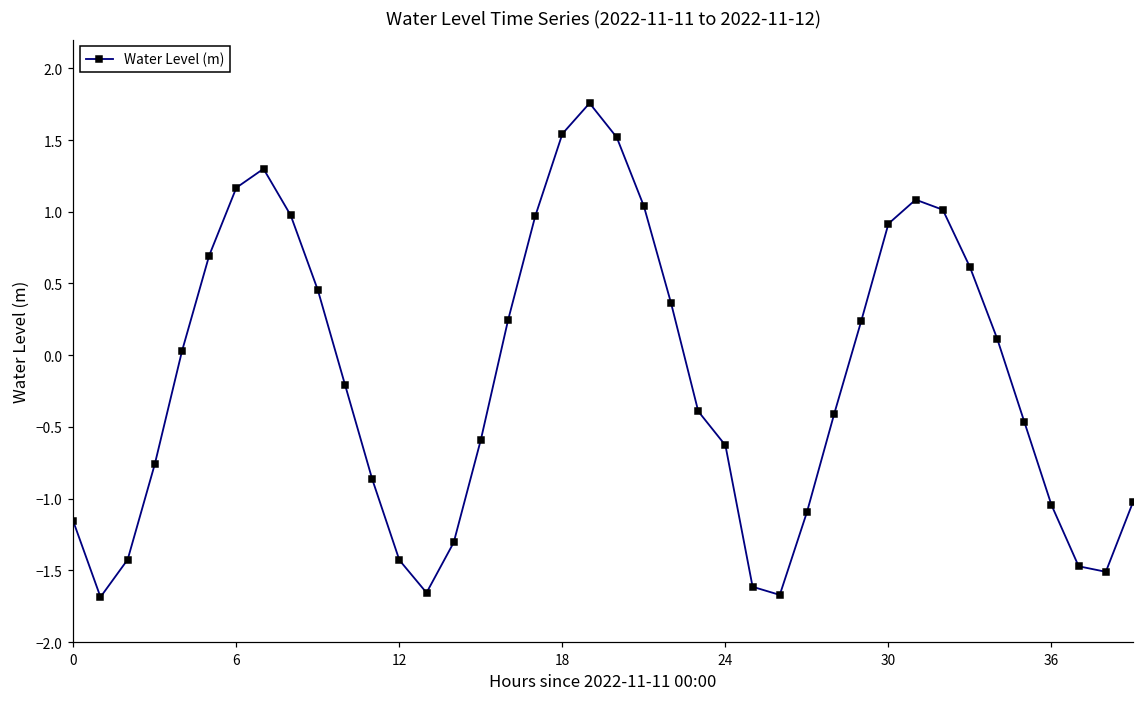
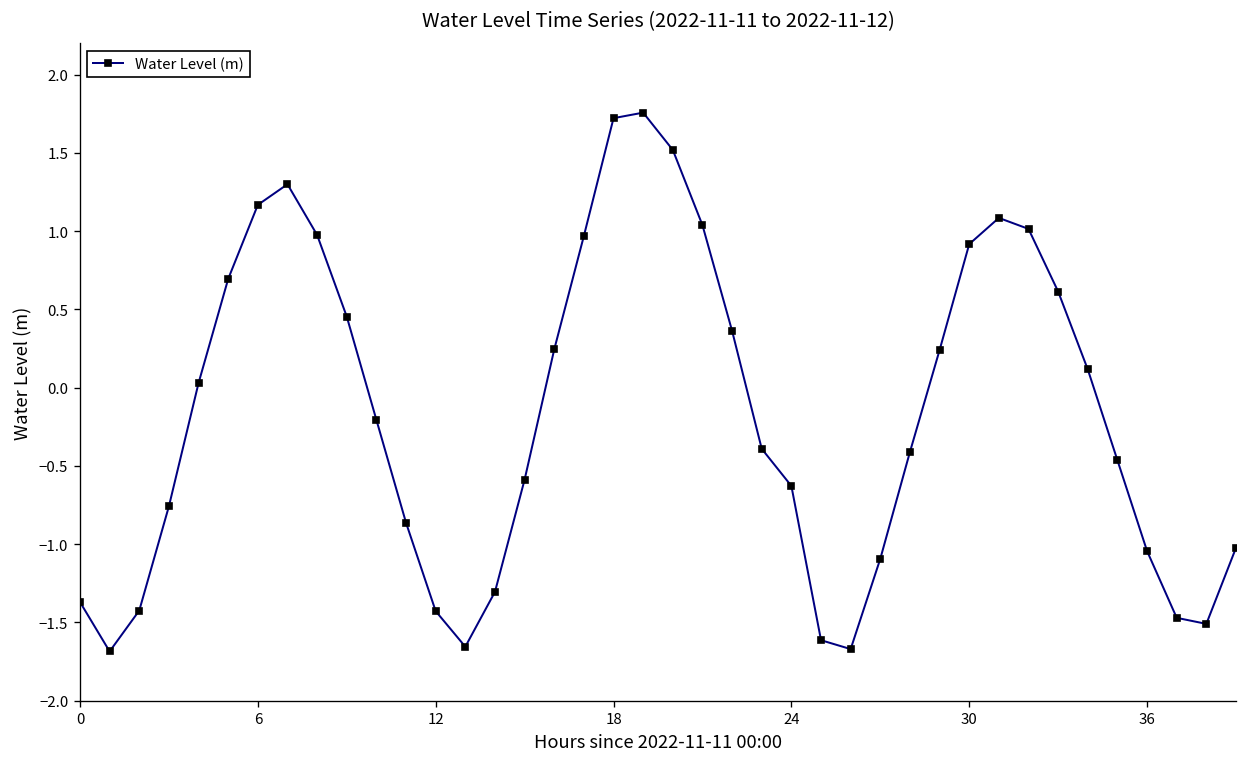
  {
-   "0": -1.16,
+   "0": -1.37,
    "6": 1.17,
    "12": -1.43,
-   "18": 1.54,
+   "18": 1.72,
    "24": -0.63,
    "30": 0.92,
    "36": -1.04
  }
